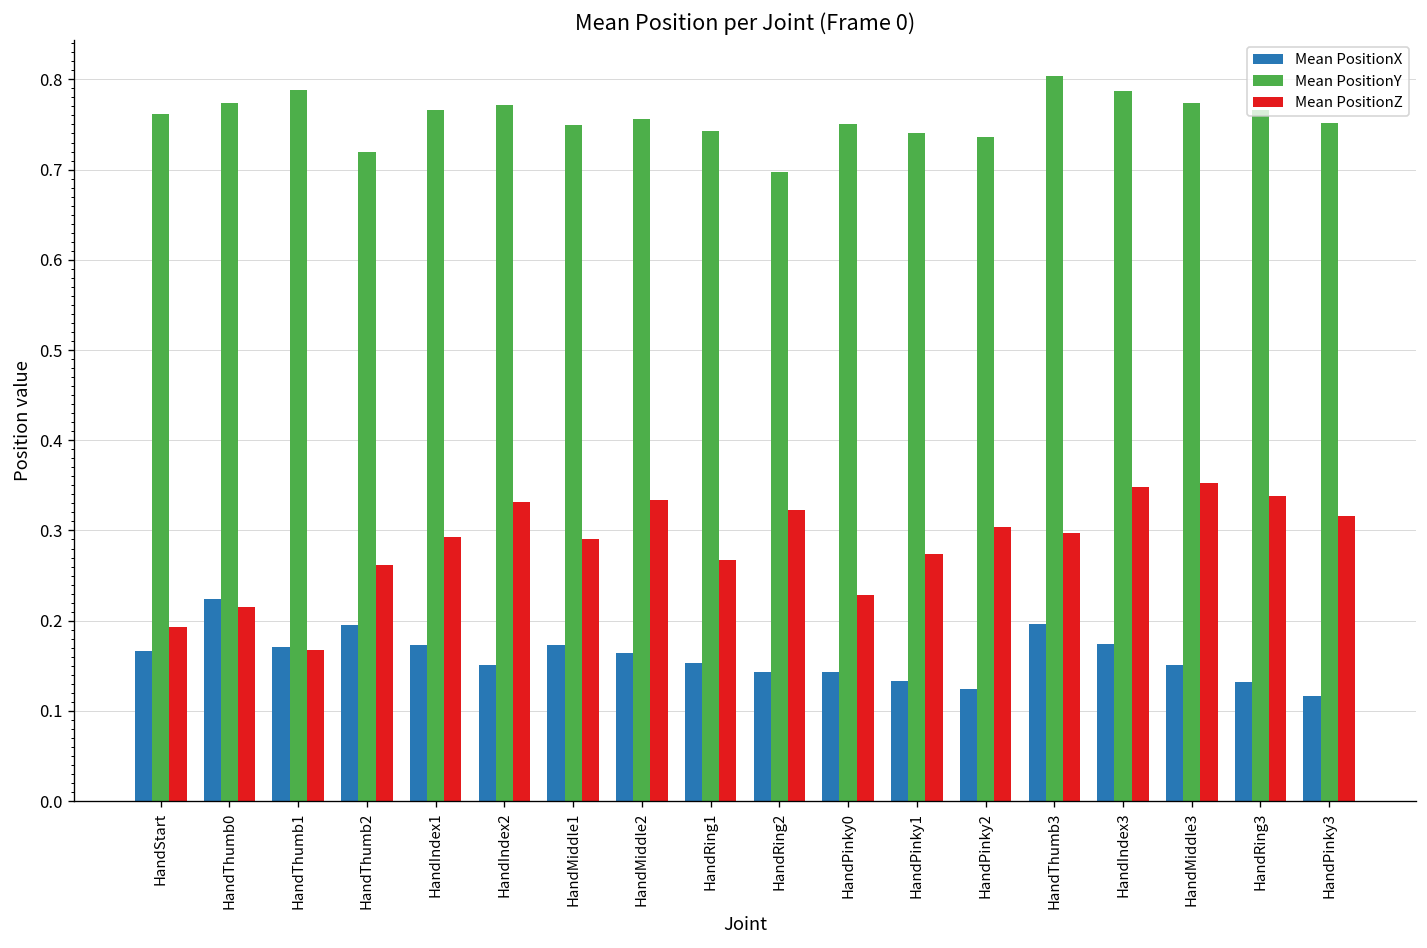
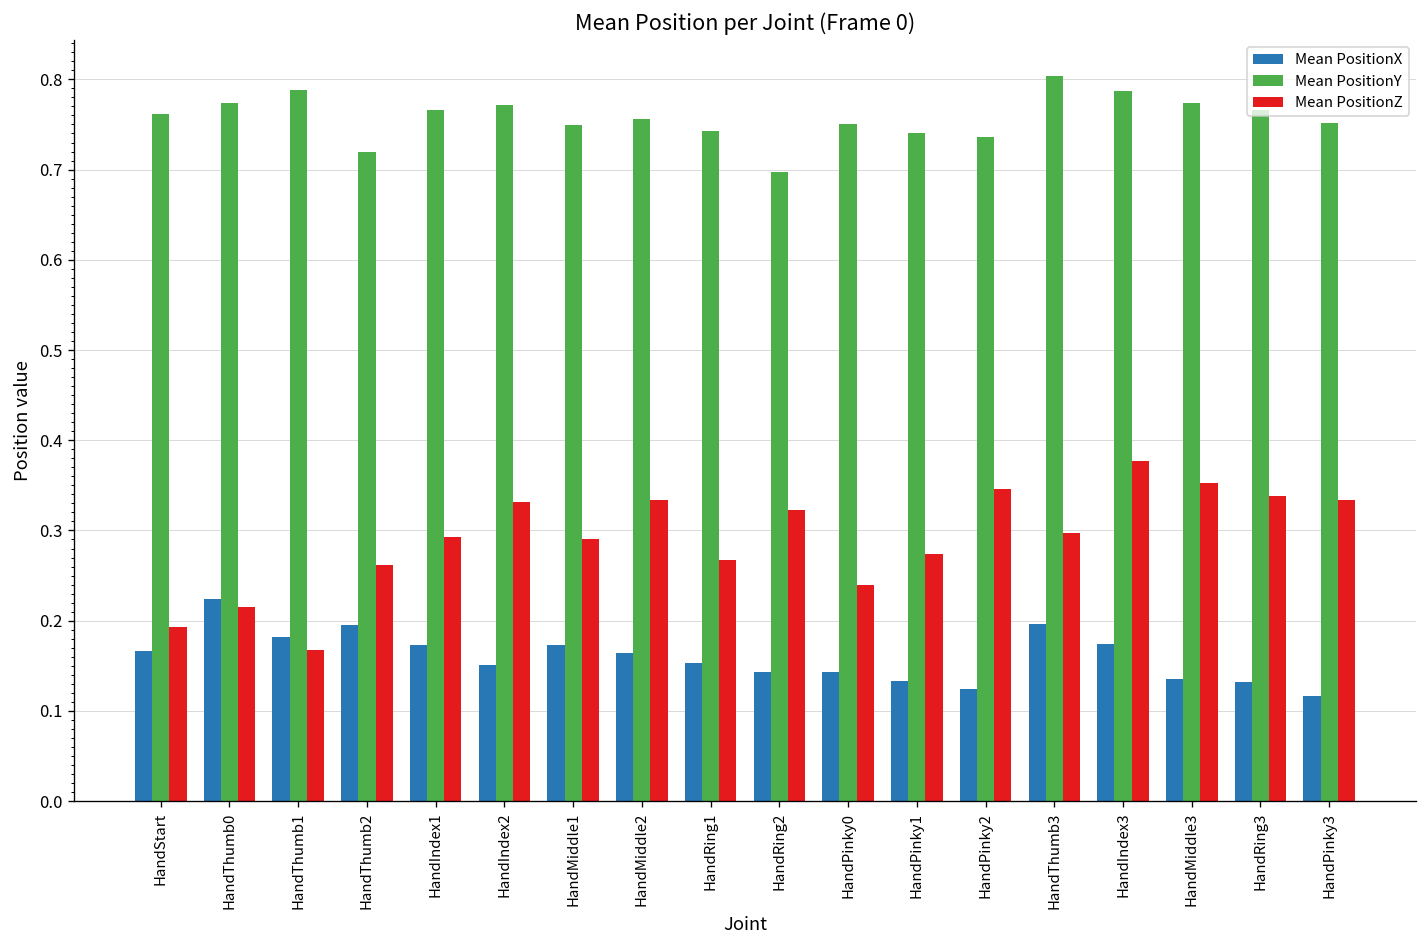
  {
    "Mean PositionX": {
      "HandStart": 0.17,
      "HandThumb0": 0.22,
-     "HandThumb1": 0.17,
+     "HandThumb1": 0.18,
      "HandThumb2": 0.20,
      "HandIndex1": 0.17,
      "HandIndex2": 0.15,
      "HandMiddle1": 0.17,
      "HandMiddle2": 0.16,
      "HandRing1": 0.15,
      "HandRing2": 0.14,
      "HandPinky0": 0.14,
      "HandPinky1": 0.13,
      "HandPinky2": 0.12,
      "HandThumb3": 0.20,
      "HandIndex3": 0.17,
-     "HandMiddle3": 0.15,
+     "HandMiddle3": 0.14,
      "HandRing3": 0.13,
      "HandPinky3": 0.12
    },
    "Mean PositionY": {
      "HandStart": 0.76,
      "HandThumb0": 0.77,
      "HandThumb1": 0.79,
      "HandThumb2": 0.72,
      "HandIndex1": 0.77,
      "HandIndex2": 0.77,
      "HandMiddle1": 0.75,
      "HandMiddle2": 0.76,
      "HandRing1": 0.74,
      "HandRing2": 0.70,
      "HandPinky0": 0.75,
      "HandPinky1": 0.74,
      "HandPinky2": 0.74,
      "HandThumb3": 0.80,
      "HandIndex3": 0.79,
      "HandMiddle3": 0.77,
      "HandPinky3": 0.75
    },
    "Mean PositionZ": {
      "HandStart": 0.19,
      "HandThumb0": 0.22,
      "HandThumb1": 0.17,
      "HandThumb2": 0.26,
      "HandIndex1": 0.29,
      "HandIndex2": 0.33,
      "HandMiddle1": 0.29,
      "HandMiddle2": 0.33,
      "HandRing1": 0.27,
      "HandRing2": 0.32,
-     "HandPinky0": 0.23,
+     "HandPinky0": 0.24,
      "HandPinky1": 0.27,
-     "HandPinky2": 0.30,
+     "HandPinky2": 0.35,
      "HandThumb3": 0.30,
-     "HandIndex3": 0.35,
+     "HandIndex3": 0.38,
      "HandMiddle3": 0.35,
      "HandRing3": 0.34,
-     "HandPinky3": 0.32
+     "HandPinky3": 0.33
    }
  }
